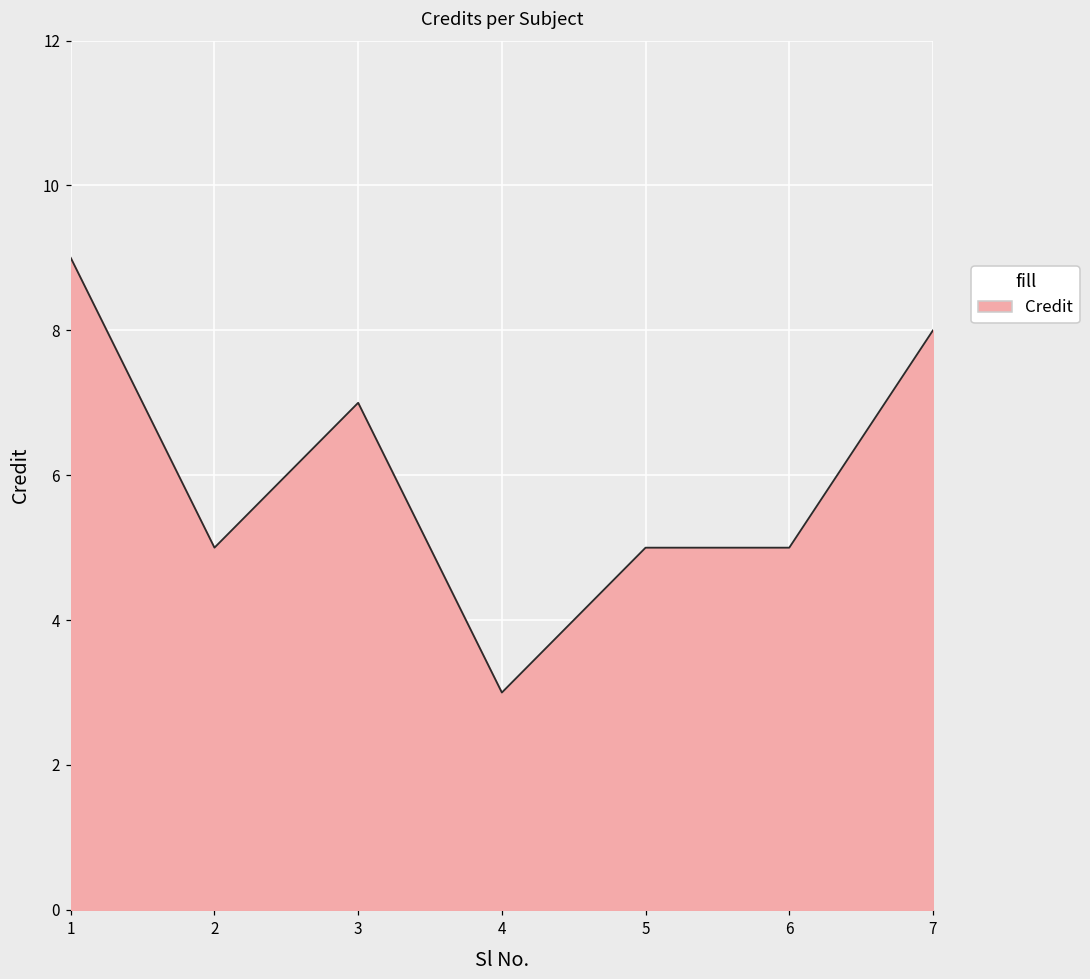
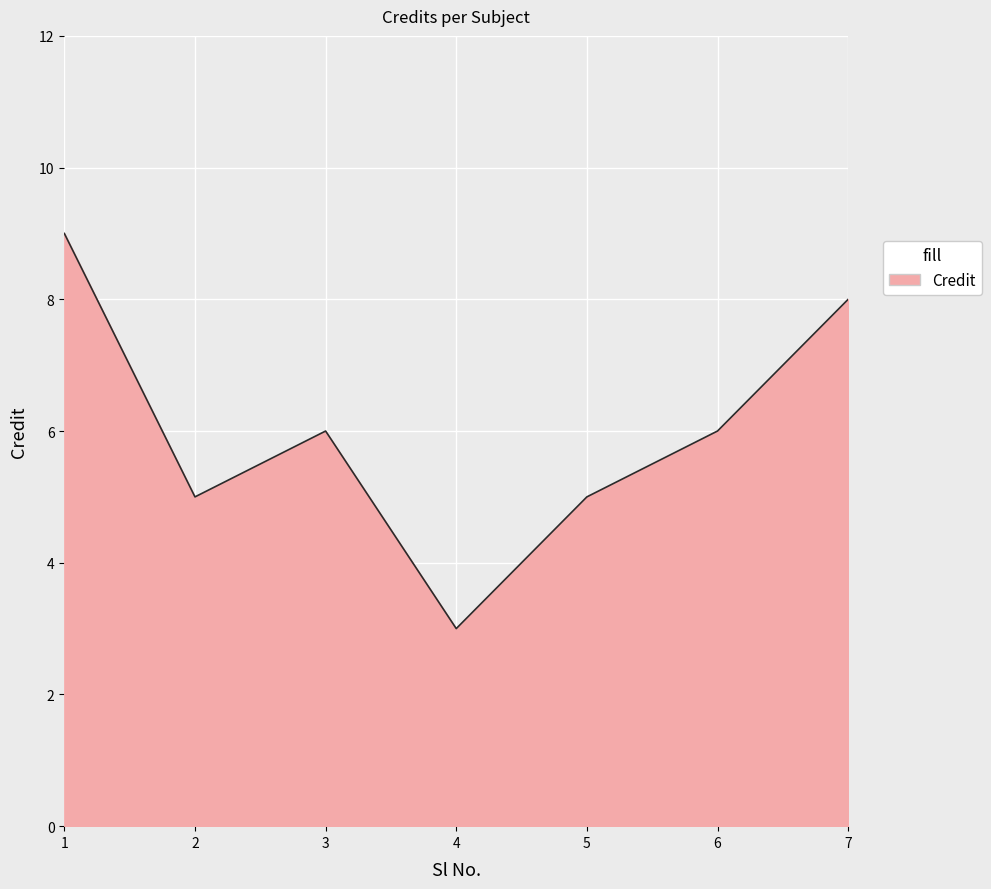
  {
    "1": 9,
    "2": 5,
-   "3": 7,
+   "3": 6,
    "4": 3,
    "5": 5,
-   "6": 5,
+   "6": 6,
    "7": 8
  }
